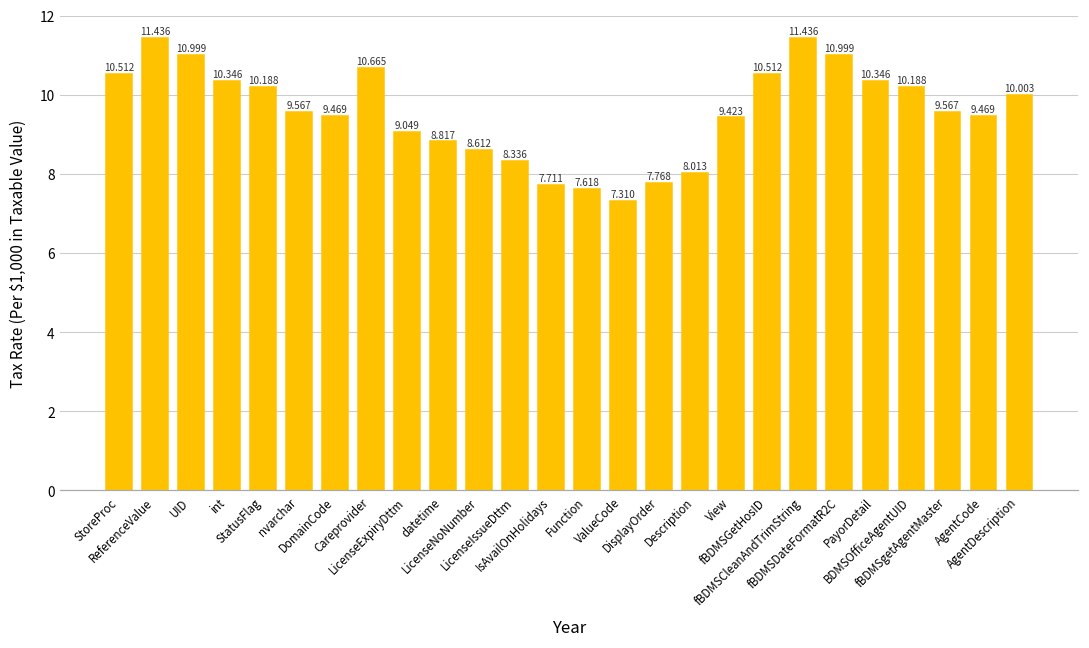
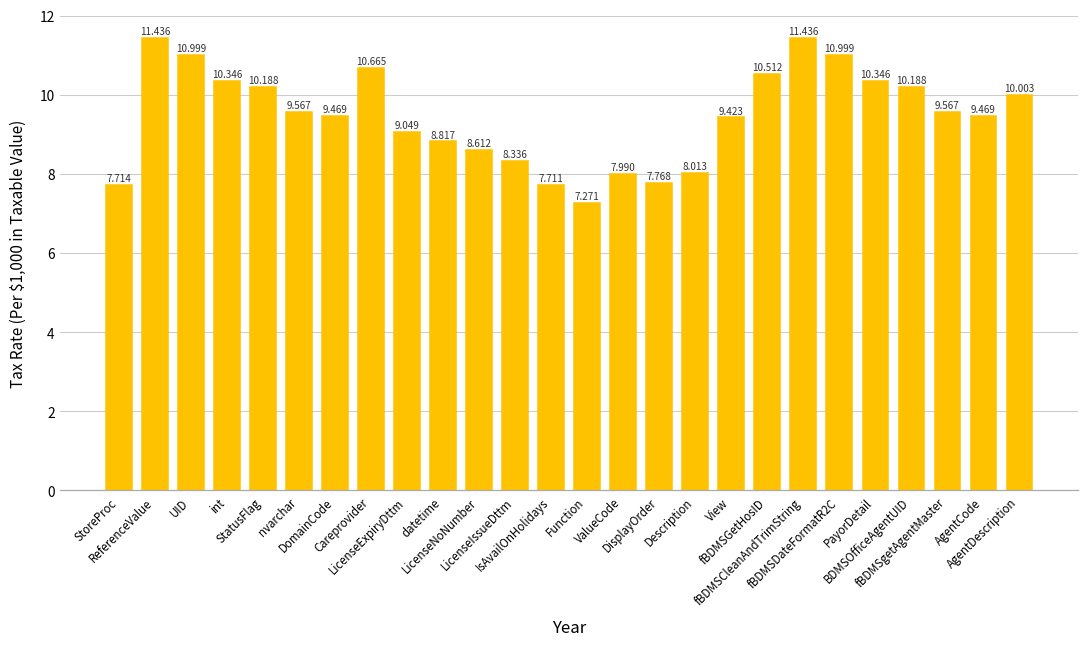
  {
-   "StoreProc": 10.512,
+   "StoreProc": 7.714,
    "ReferenceValue": 11.436,
    "UID": 10.999,
    "int": 10.346,
    "StatusFlag": 10.188,
    "nvarchar": 9.567,
    "DomainCode": 9.469,
    "Careprovider": 10.665,
    "LicenseExpiryDttm": 9.049,
    "datetime": 8.817,
    "LicenseNoNumber": 8.612,
    "LicenseIssueDttm": 8.336,
    "IsAvailOnHolidays": 7.711,
-   "Function": 7.618,
-   "ValueCode": 7.310,
+   "Function": 7.271,
+   "ValueCode": 7.990,
    "DisplayOrder": 7.768,
    "Description": 8.013,
    "View": 9.423,
    "fBDMSGetHosID": 10.512,
    "fBDMSCleanAndTrimString": 11.436,
    "fBDMSDateFormatR2C": 10.999,
    "PayorDetail": 10.346,
    "BDMSOfficeAgentUID": 10.188,
    "fBDMSgetAgentMaster": 9.567,
    "AgentCode": 9.469,
    "AgentDescription": 10.003
  }
